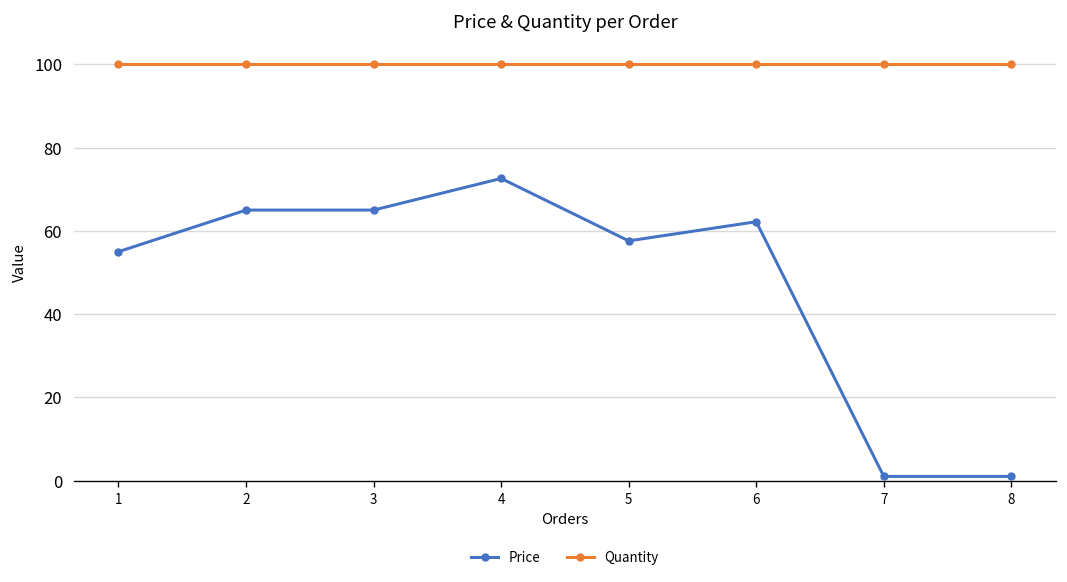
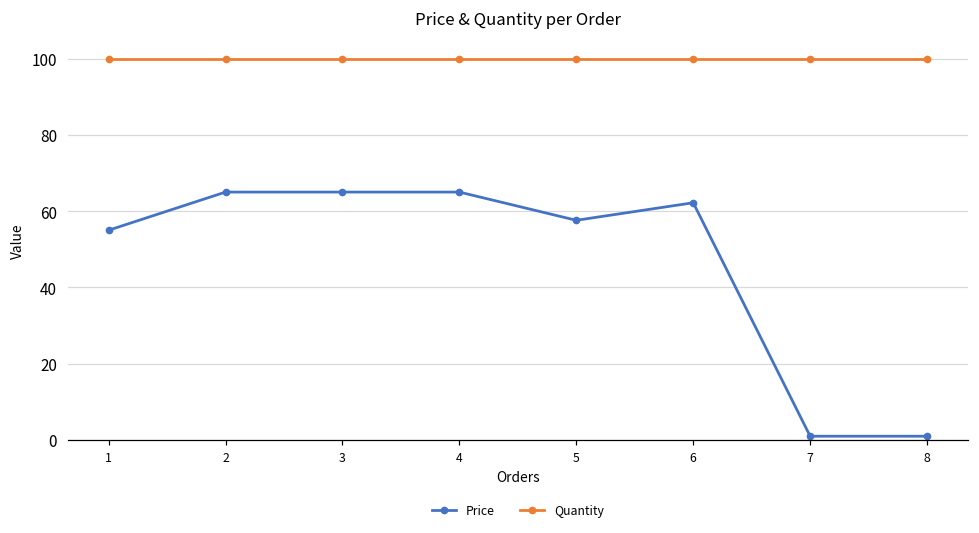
  {
    "Price": {
      "1": 55,
      "2": 65,
      "3": 65,
-     "4": 73,
+     "4": 65,
      "5": 58,
      "6": 62,
      "7": 1,
      "8": 1
    },
    "Quantity": {
      "1": 100,
      "2": 100,
      "3": 100,
      "4": 100,
      "5": 100,
      "6": 100,
      "7": 100,
      "8": 100
    }
  }
